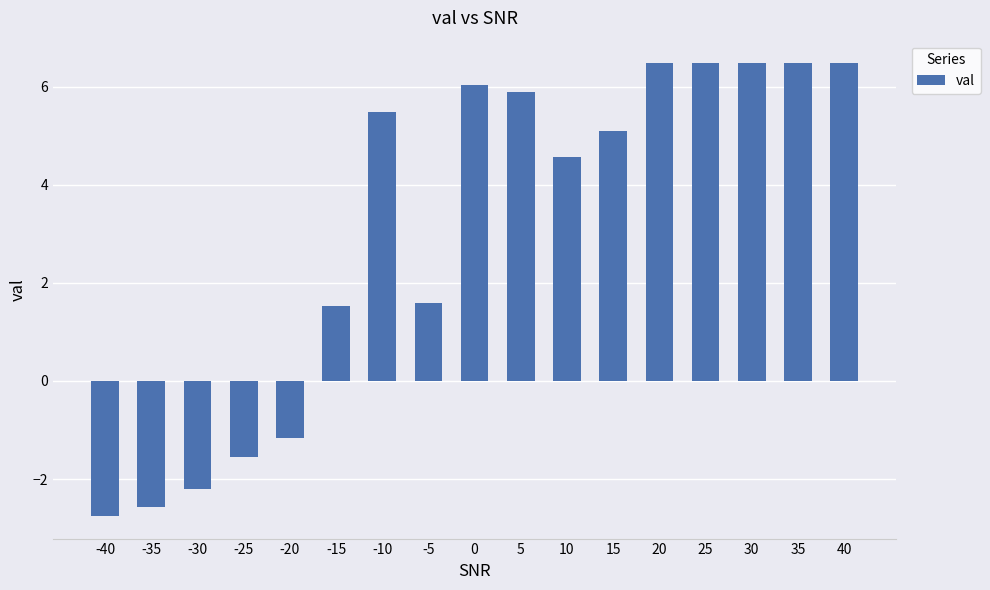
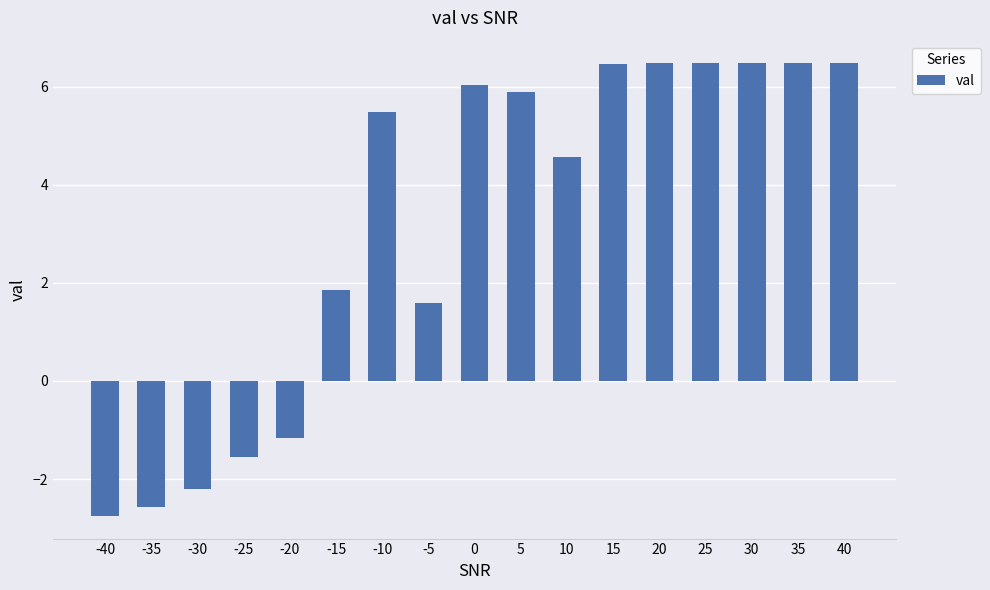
  {
    "-40": -2.8,
    "-35": -2.6,
    "-30": -2.2,
    "-25": -1.5,
    "-20": -1.2,
-   "-15": 1.5,
+   "-15": 1.8,
    "-10": 5.5,
    "-5": 1.6,
    "0": 6.0,
    "5": 5.9,
    "10": 4.6,
-   "15": 5.1,
+   "15": 6.5,
    "20": 6.5,
    "25": 6.5,
    "30": 6.5,
    "35": 6.5,
    "40": 6.5
  }
